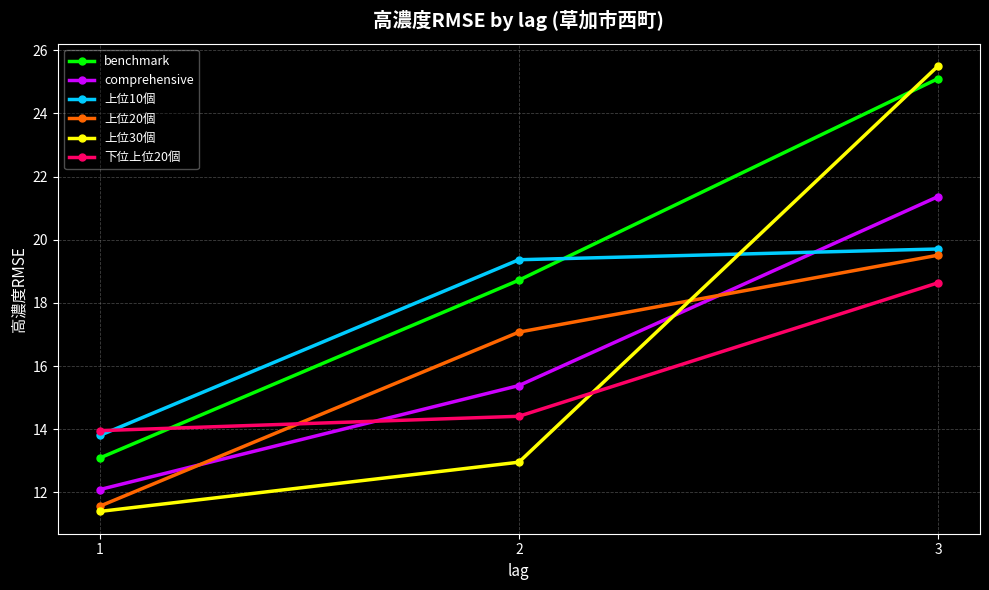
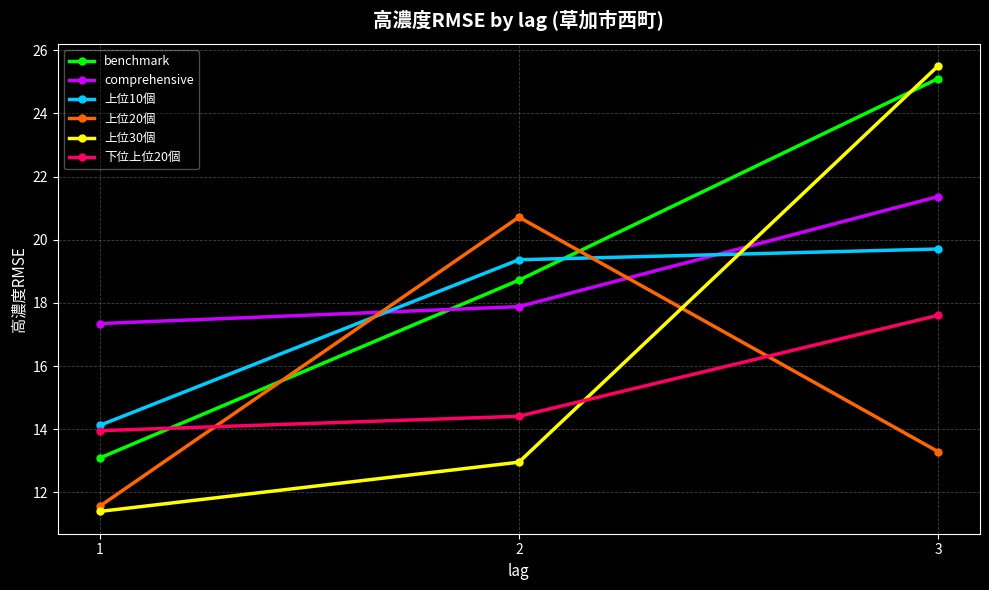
  {
    "benchmark": {
      "1": 13.1,
      "2": 18.7,
      "3": 25.1
    },
    "comprehensive": {
-     "1": 12.1,
-     "2": 15.4,
+     "1": 17.3,
+     "2": 17.9,
      "3": 21.4
    },
    "上位10個": {
-     "1": 13.8,
+     "1": 14.1,
      "2": 19.4,
      "3": 19.7
    },
    "上位20個": {
      "1": 11.6,
-     "2": 17.1,
-     "3": 19.5
+     "2": 20.7,
+     "3": 13.3
    },
    "上位30個": {
      "1": 11.4,
      "2": 13.0,
      "3": 25.5
    },
    "下位上位20個": {
      "1": 14.0,
      "2": 14.4,
-     "3": 18.6
+     "3": 17.6
    }
  }
